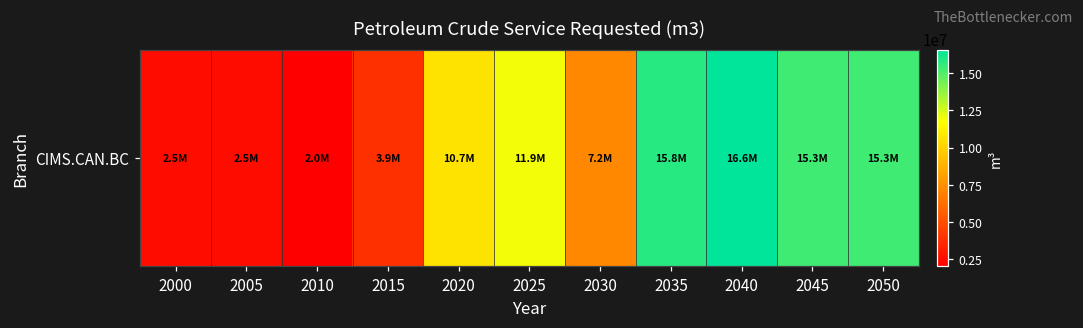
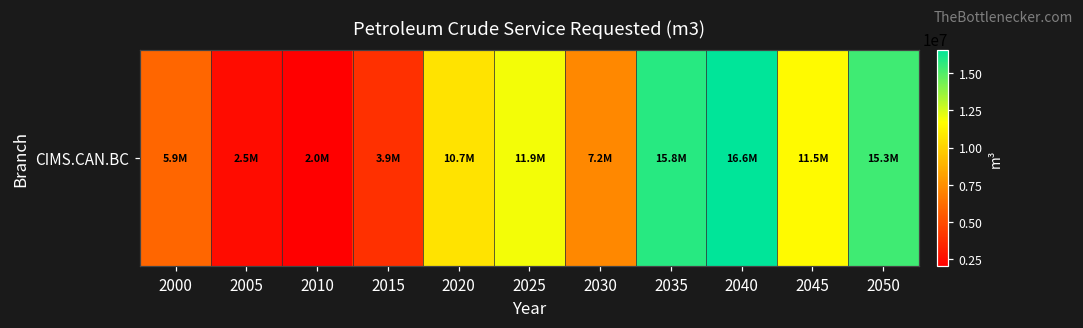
  {
    "CIMS.CAN.BC": {
-     "2000": "2.5M",
+     "2000": "5.9M",
      "2005": "2.5M",
      "2010": "2.0M",
      "2015": "3.9M",
      "2020": "10.7M",
      "2025": "11.9M",
      "2030": "7.2M",
      "2035": "15.8M",
      "2040": "16.6M",
-     "2045": "15.3M",
+     "2045": "11.5M",
      "2050": "15.3M"
    }
  }
